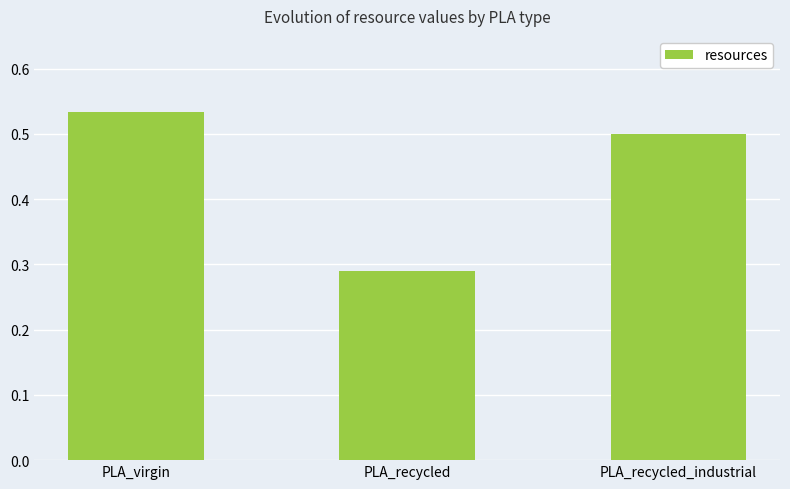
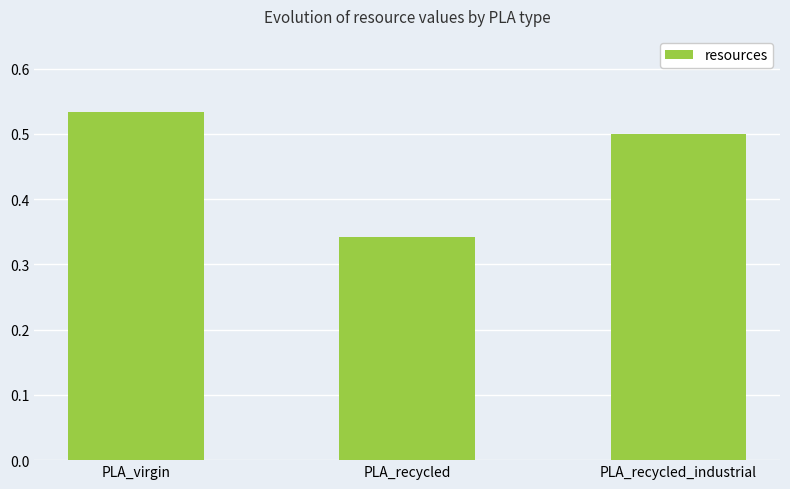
  {
    "PLA_virgin": 0.53,
-   "PLA_recycled": 0.29,
+   "PLA_recycled": 0.34,
    "PLA_recycled_industrial": 0.50
  }
